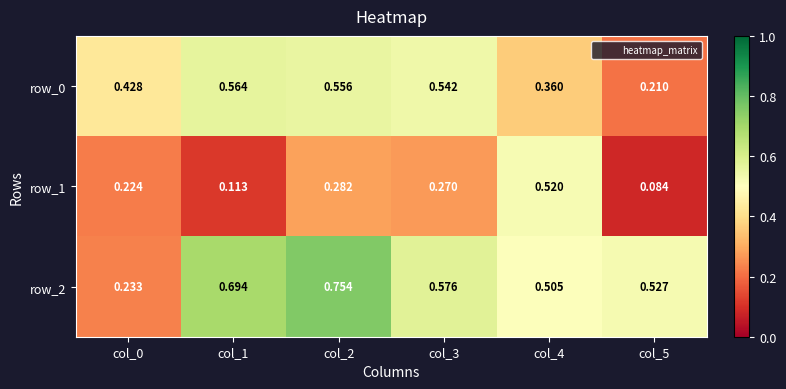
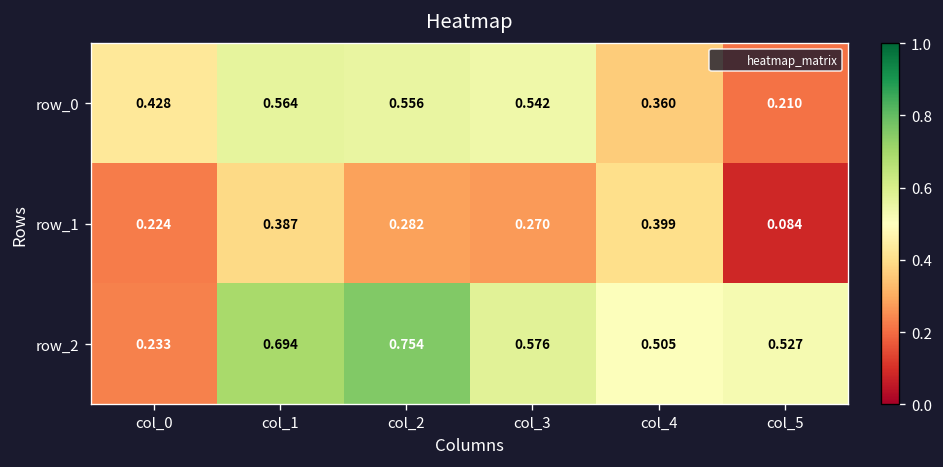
  {
    "row_0": {
      "col_0": 0.428,
      "col_1": 0.564,
      "col_2": 0.556,
      "col_3": 0.542,
      "col_4": 0.360,
      "col_5": 0.210
    },
    "row_1": {
      "col_0": 0.224,
-     "col_1": 0.113,
+     "col_1": 0.387,
      "col_2": 0.282,
      "col_3": 0.270,
-     "col_4": 0.520,
+     "col_4": 0.399,
      "col_5": 0.084
    },
    "row_2": {
      "col_0": 0.233,
      "col_1": 0.694,
      "col_2": 0.754,
      "col_3": 0.576,
      "col_4": 0.505,
      "col_5": 0.527
    }
  }
